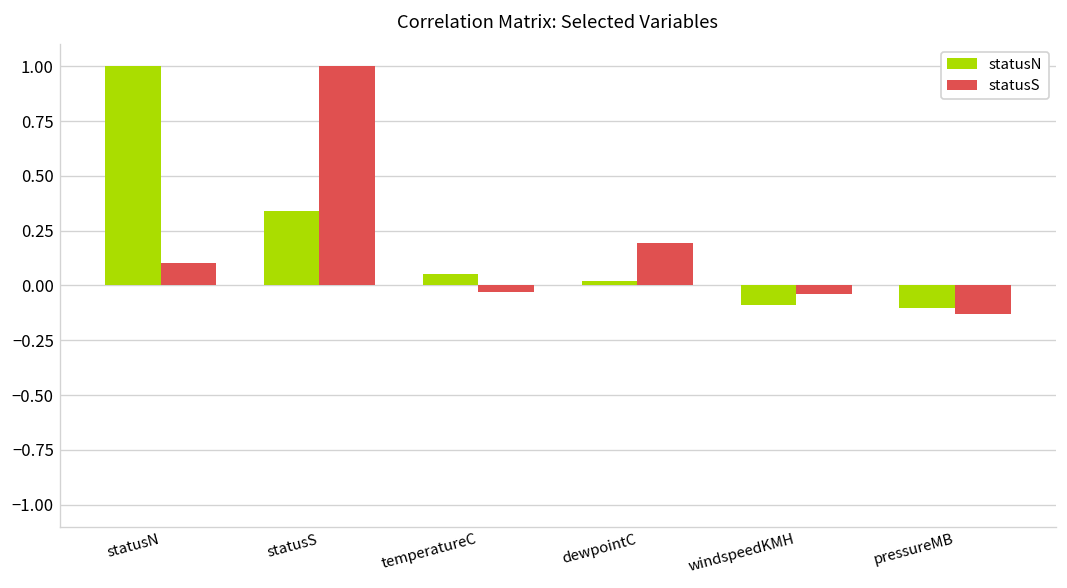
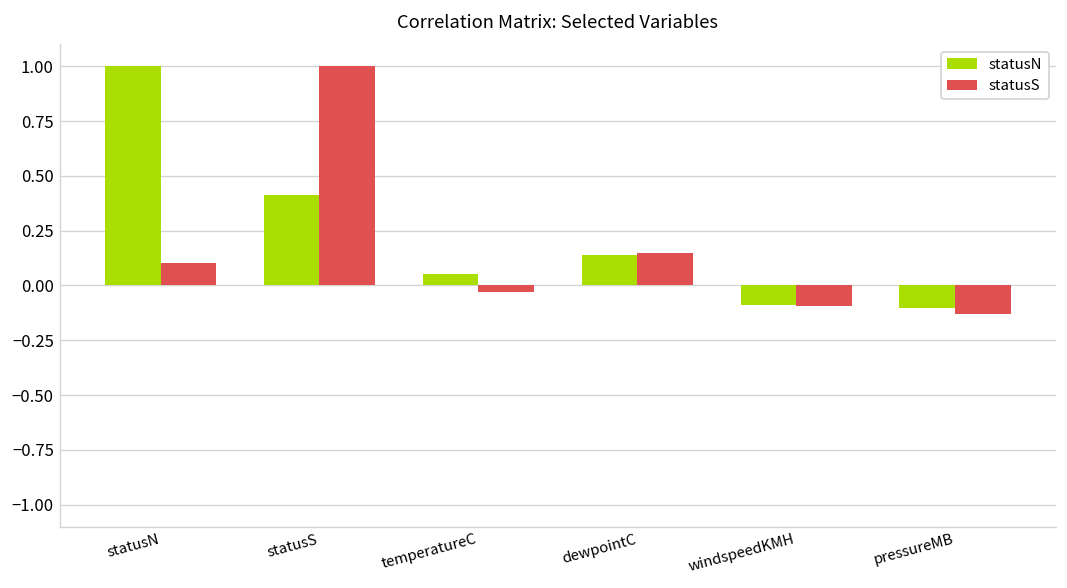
  {
    "statusN": {
      "statusN": 1.00,
-     "statusS": 0.34,
+     "statusS": 0.41,
      "temperatureC": 0.05,
-     "dewpointC": 0.02,
+     "dewpointC": 0.14,
      "windspeedKMH": -0.09,
      "pressureMB": -0.10
    },
    "statusS": {
      "statusN": 0.10,
      "statusS": 1.00,
      "temperatureC": -0.03,
-     "dewpointC": 0.19,
-     "windspeedKMH": -0.04,
+     "dewpointC": 0.15,
+     "windspeedKMH": -0.09,
      "pressureMB": -0.13
    }
  }
